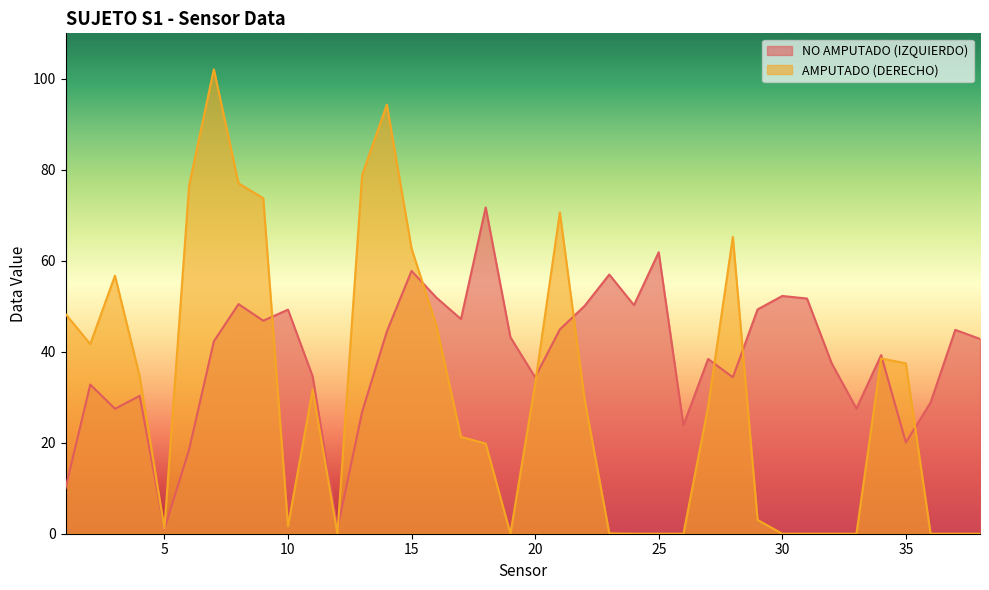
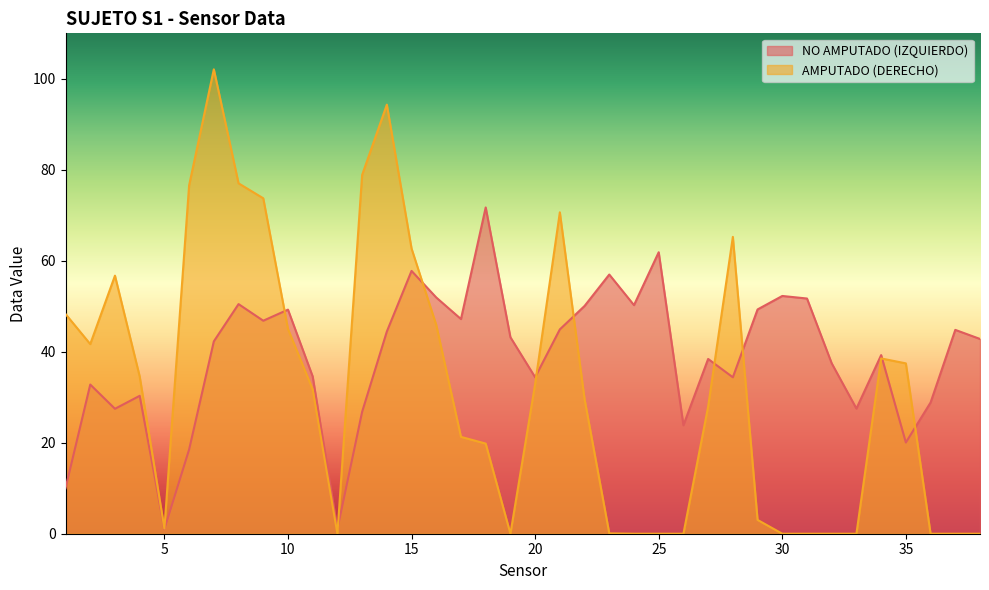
  {
    "NO AMPUTADO (IZQUIERDO)": {
      "10": 49,
      "15": 58,
      "20": 34,
      "25": 62,
      "30": 52,
      "35": 20
    },
    "AMPUTADO (DERECHO)": {
-     "10": 2,
+     "10": 45,
      "15": 63,
      "20": 33,
      "25": 0,
      "30": 0,
      "35": 37
    }
  }
